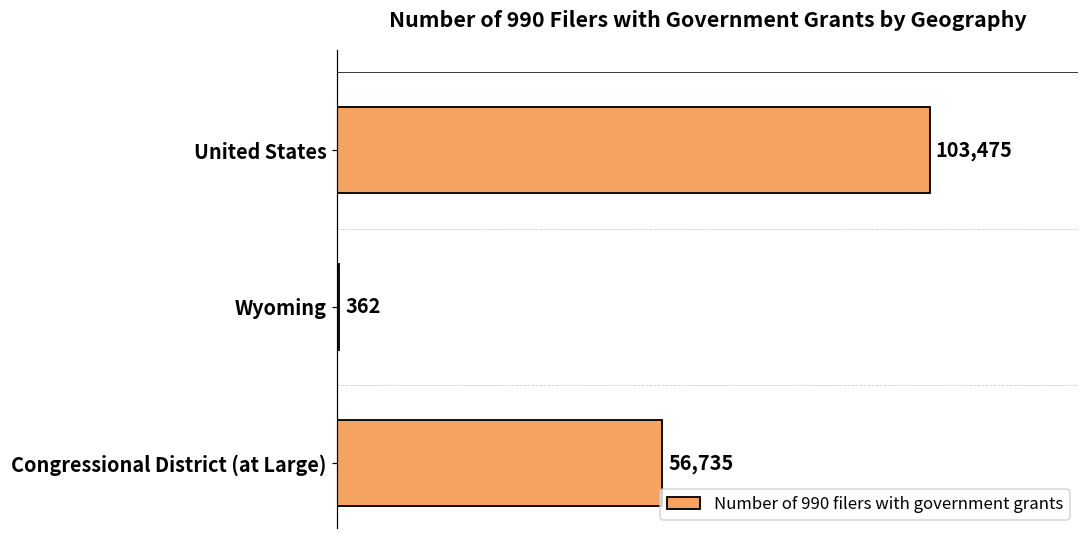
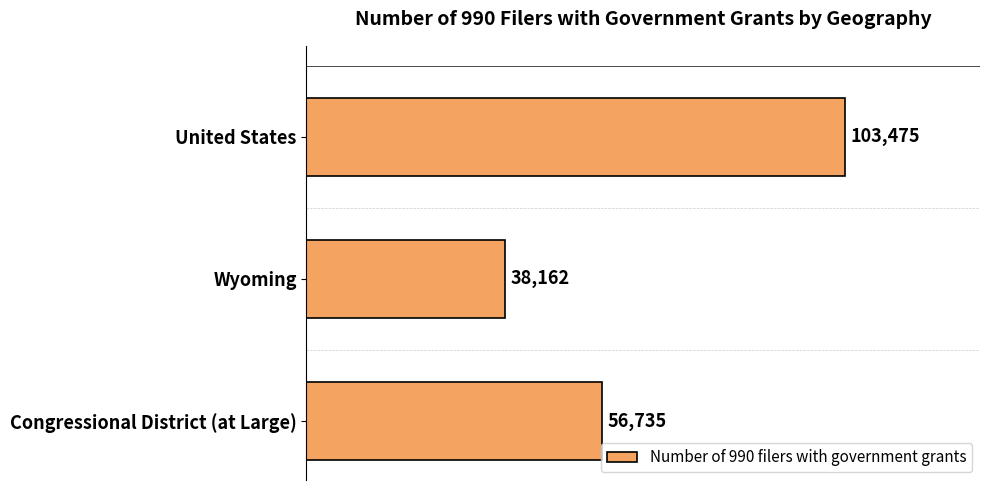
  {
    "United States": "103,475",
-   "Wyoming": "362",
+   "Wyoming": "38,162",
    "Congressional District (at Large)": "56,735"
  }
